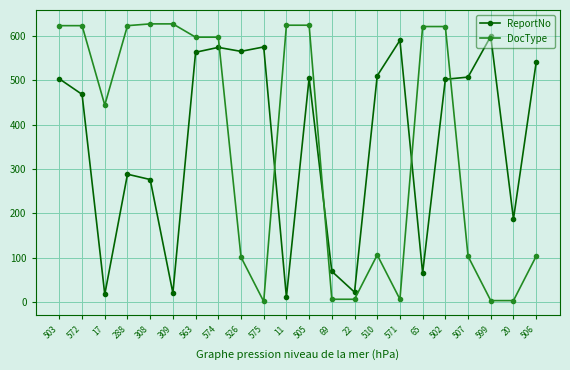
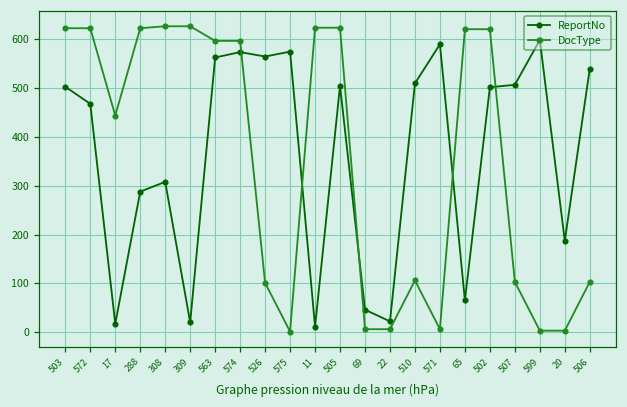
  {
    "ReportNo": {
      "503": 500,
      "572": 470,
      "17": 20,
      "288": 290,
-     "308": 280,
+     "308": 310,
      "309": 20,
      "563": 560,
      "574": 570,
      "526": 570,
      "575": 580,
      "11": 10,
      "505": 510,
-     "69": 70,
+     "69": 50,
      "22": 20,
      "510": 510,
      "571": 590,
      "65": 70,
      "502": 500,
      "507": 510,
      "20": 190,
      "506": 540
    },
    "DocType": {
      "503": 620,
      "572": 620,
      "17": 440,
      "288": 620,
      "308": 630,
      "309": 630,
      "563": 600,
      "574": 600,
      "526": 100,
      "575": 0,
      "11": 620,
      "505": 620,
      "69": 10,
      "22": 10,
      "510": 110,
      "571": 10,
      "65": 620,
      "502": 620,
      "507": 100,
      "599": 0,
      "20": 0,
      "506": 100
    }
  }
